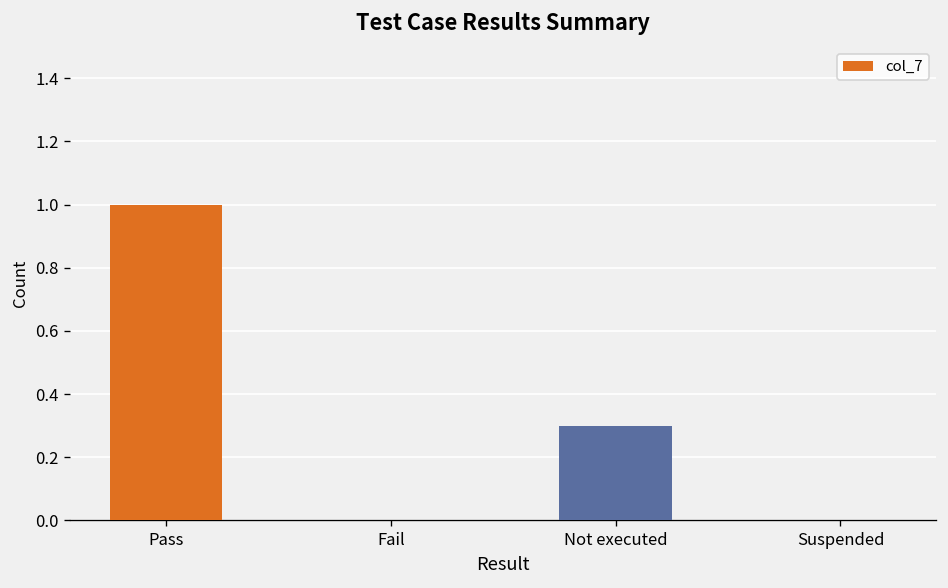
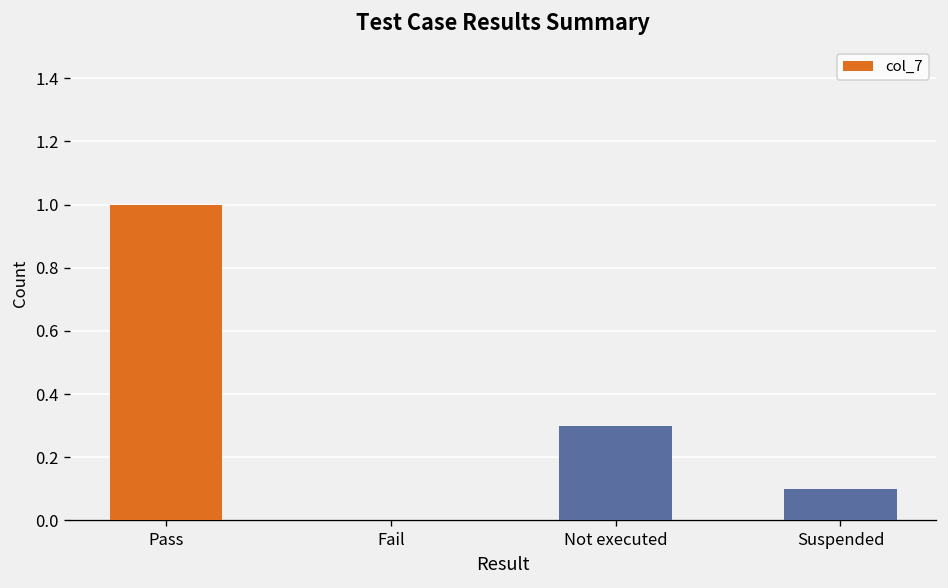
  {
    "Pass": 1.0,
    "Fail": 0.0,
    "Not executed": 0.3,
-   "Suspended": 0.0
+   "Suspended": 0.1
  }
